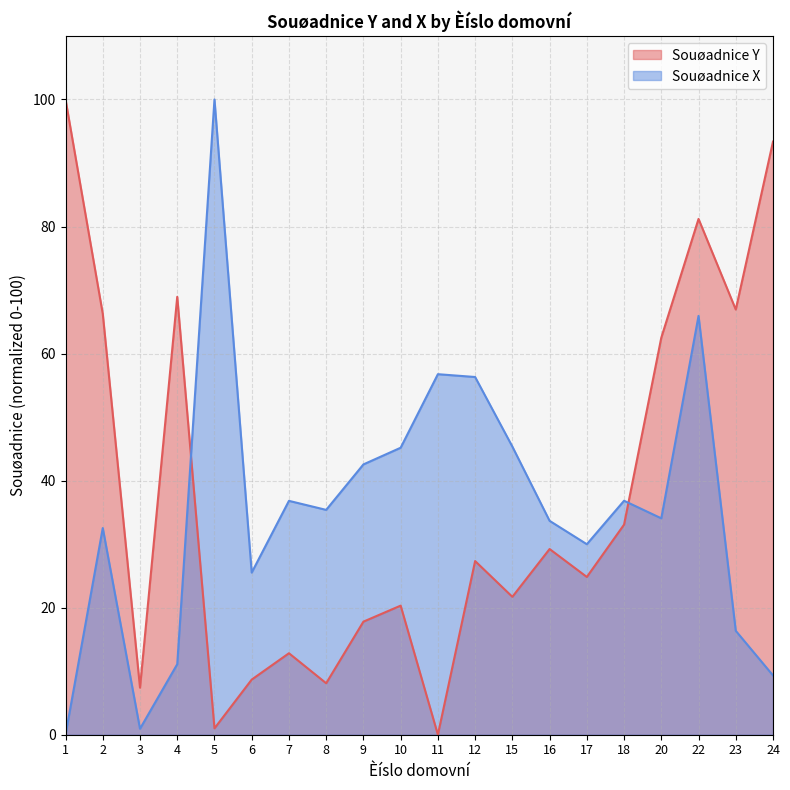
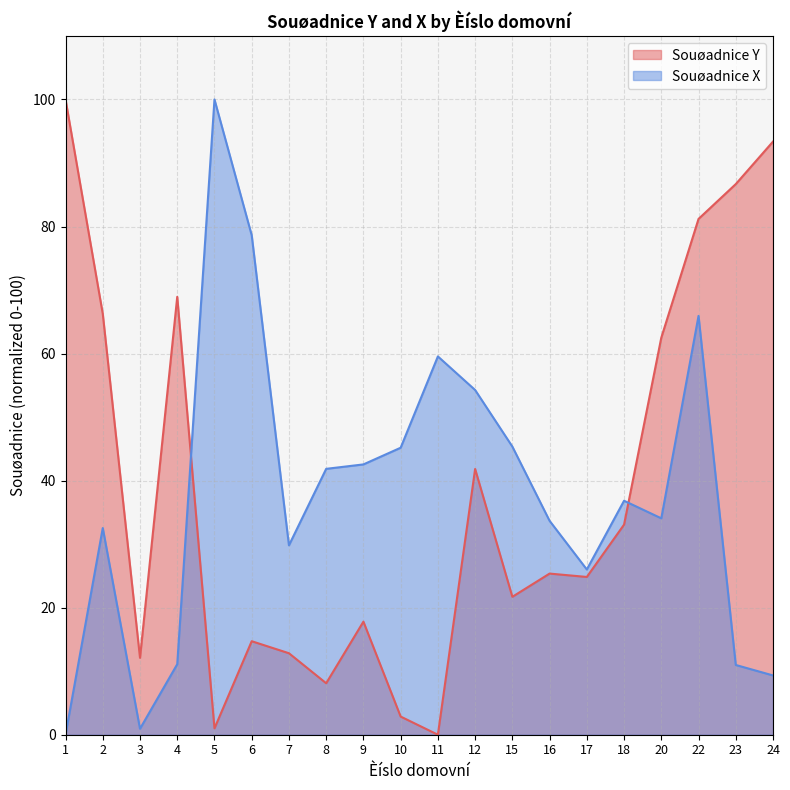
  {
    "Souøadnice Y": {
      "1": 100,
      "2": 66,
-     "3": 7,
+     "3": 12,
      "4": 69,
      "5": 1,
-     "6": 9,
+     "6": 15,
      "7": 13,
      "8": 8,
      "9": 18,
-     "10": 20,
+     "10": 3,
      "11": 0,
-     "12": 27,
+     "12": 42,
      "15": 22,
-     "16": 29,
+     "16": 25,
      "17": 25,
      "18": 33,
      "20": 63,
      "22": 81,
-     "23": 67,
+     "23": 87,
      "24": 93
    },
    "Souøadnice X": {
      "1": 0,
      "2": 33,
      "3": 1,
      "4": 11,
      "5": 100,
-     "6": 26,
-     "7": 37,
-     "8": 35,
+     "6": 79,
+     "7": 30,
+     "8": 42,
      "9": 43,
      "10": 45,
-     "11": 57,
-     "12": 56,
+     "11": 60,
+     "12": 54,
      "15": 45,
      "16": 34,
-     "17": 30,
+     "17": 26,
      "18": 37,
      "20": 34,
      "22": 66,
-     "23": 16,
+     "23": 11,
      "24": 9
    }
  }
